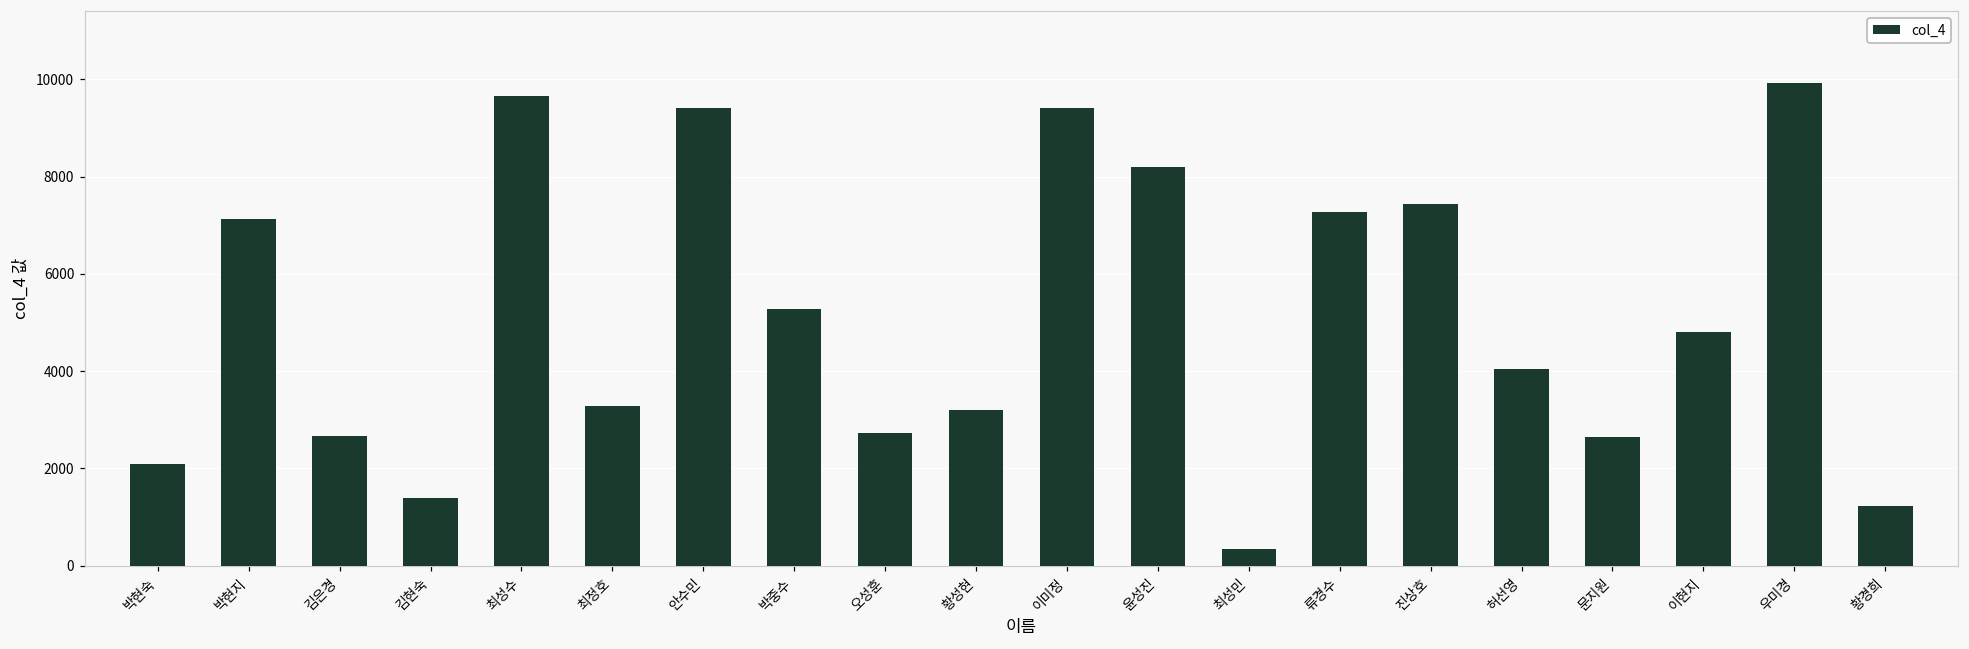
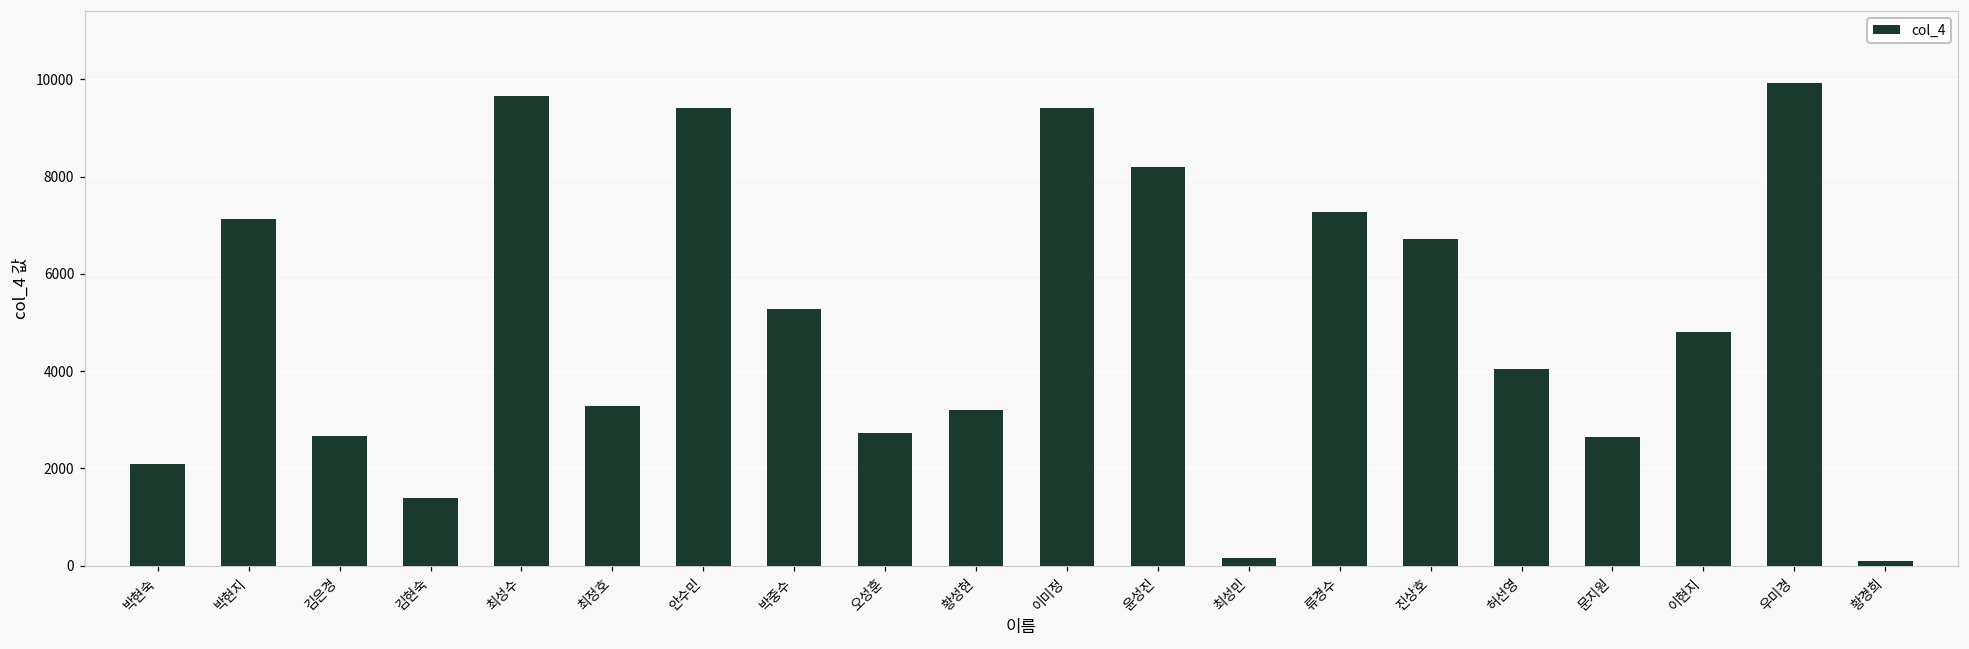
  {
    "박현숙": 2100,
    "박현지": 7100,
    "김은경": 2700,
    "김현숙": 1400,
    "최성수": 9700,
    "최정호": 3300,
    "안수민": 9400,
    "박중수": 5300,
    "오성훈": 2700,
    "황성현": 3200,
    "이미정": 9400,
    "윤성진": 8200,
-   "최성민": 300,
+   "최성민": 200,
    "류경수": 7300,
-   "진상호": 7400,
+   "진상호": 6700,
    "허선영": 4000,
    "문지원": 2600,
    "이현지": 4800,
    "우미경": 9900,
-   "황경희": 1200
+   "황경희": 100
  }
